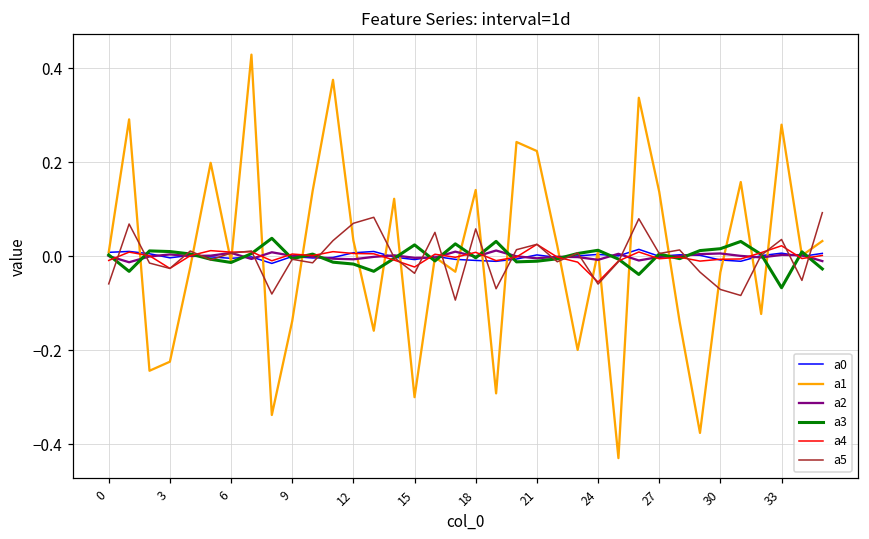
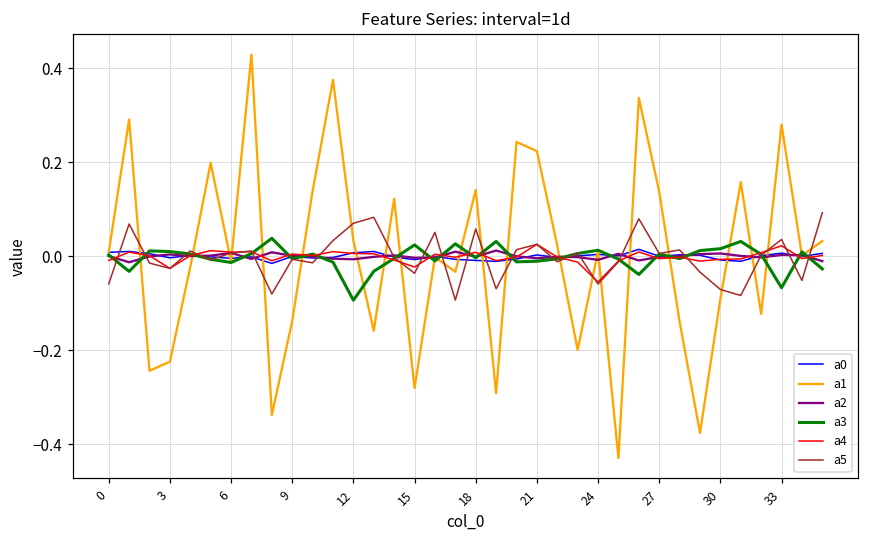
  {
    "a0": {
      "3": 0.00,
      "6": 0.00,
      "21": 0.00,
      "24": 0.00
    },
    "a1": {
      "3": -0.22,
      "9": -0.14,
      "12": 0.03,
-     "15": -0.30,
+     "15": -0.28,
      "18": 0.14,
      "21": 0.22,
      "27": 0.14,
-     "30": -0.03,
+     "30": -0.09,
      "33": 0.28
    },
    "a2": {
      "3": 0.00,
      "12": -0.01,
      "21": 0.00,
      "24": -0.01,
      "30": 0.01
    },
    "a3": {
      "3": 0.01,
-     "12": -0.02,
+     "12": -0.09,
      "15": 0.02,
      "21": -0.01,
      "30": 0.02,
      "33": -0.07
    },
    "a4": {
      "0": -0.01,
      "15": -0.02,
      "18": 0.01,
      "33": 0.02
    },
    "a5": {
      "0": -0.06,
      "12": 0.07,
      "15": -0.04,
      "18": 0.06,
      "30": -0.07,
      "33": 0.04
    }
  }
